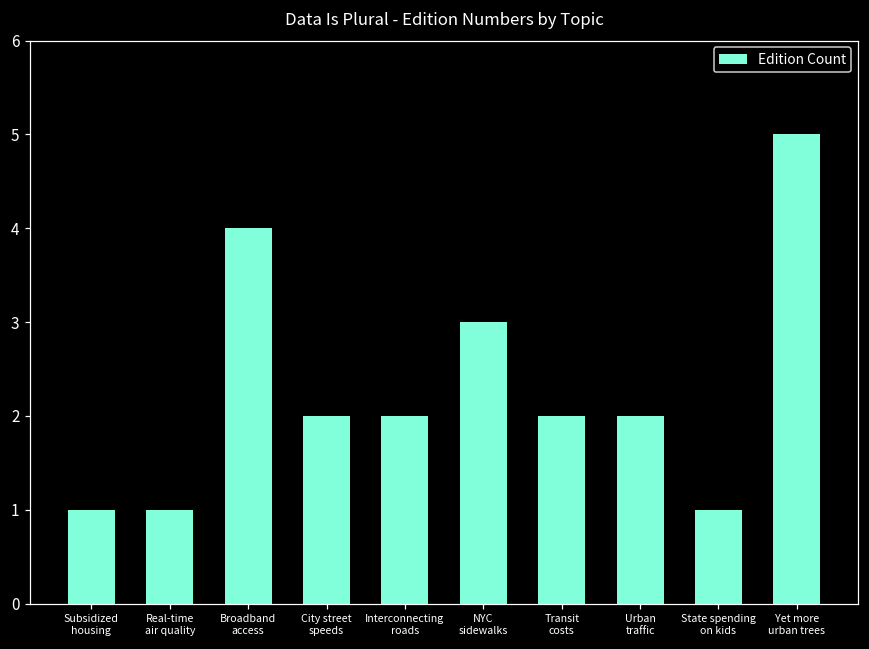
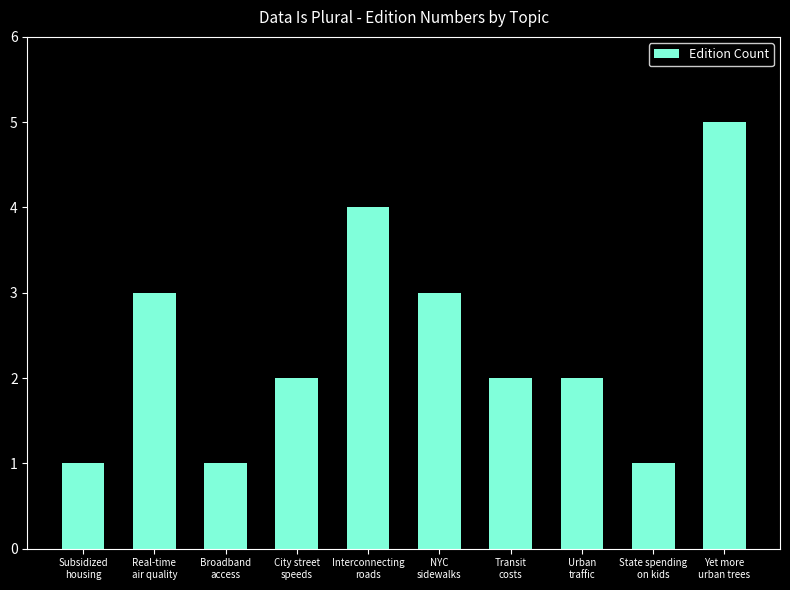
  {
    "Subsidized housing": 1,
-   "Real-time air quality": 1,
-   "Broadband access": 4,
+   "Real-time air quality": 3,
+   "Broadband access": 1,
    "City street speeds": 2,
-   "Interconnecting roads": 2,
+   "Interconnecting roads": 4,
    "NYC sidewalks": 3,
    "Transit costs": 2,
    "Urban traffic": 2,
    "State spending on kids": 1,
    "Yet more urban trees": 5
  }
